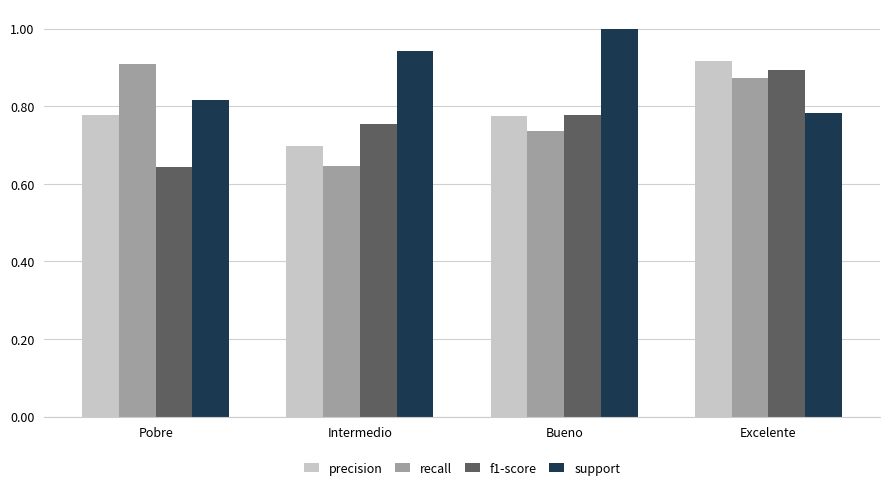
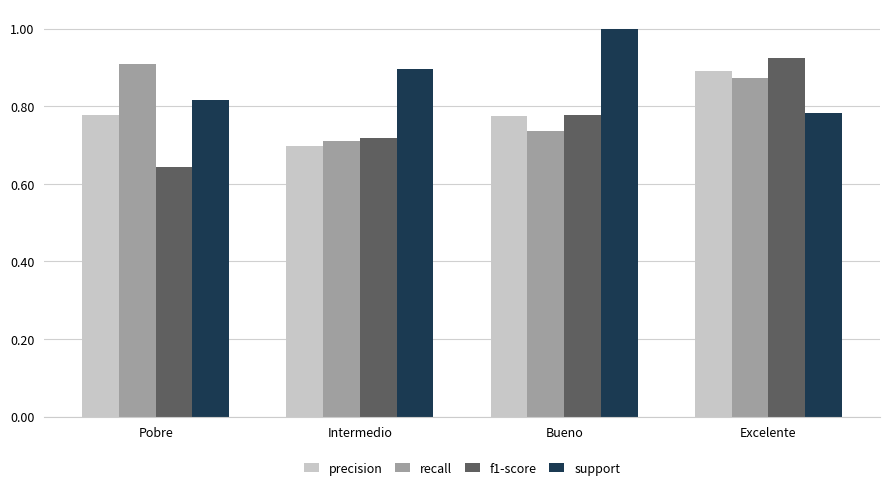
  {
    "precision": {
      "Pobre": 0.78,
      "Intermedio": 0.70,
      "Bueno": 0.78,
-     "Excelente": 0.92
+     "Excelente": 0.89
    },
    "recall": {
      "Pobre": 0.91,
-     "Intermedio": 0.65,
+     "Intermedio": 0.71,
      "Bueno": 0.73,
      "Excelente": 0.87
    },
    "f1-score": {
      "Pobre": 0.64,
-     "Intermedio": 0.75,
+     "Intermedio": 0.72,
      "Bueno": 0.78,
-     "Excelente": 0.89
+     "Excelente": 0.92
    },
    "support": {
      "Pobre": 0.82,
-     "Intermedio": 0.94,
+     "Intermedio": 0.90,
      "Bueno": 1.00,
      "Excelente": 0.78
    }
  }
